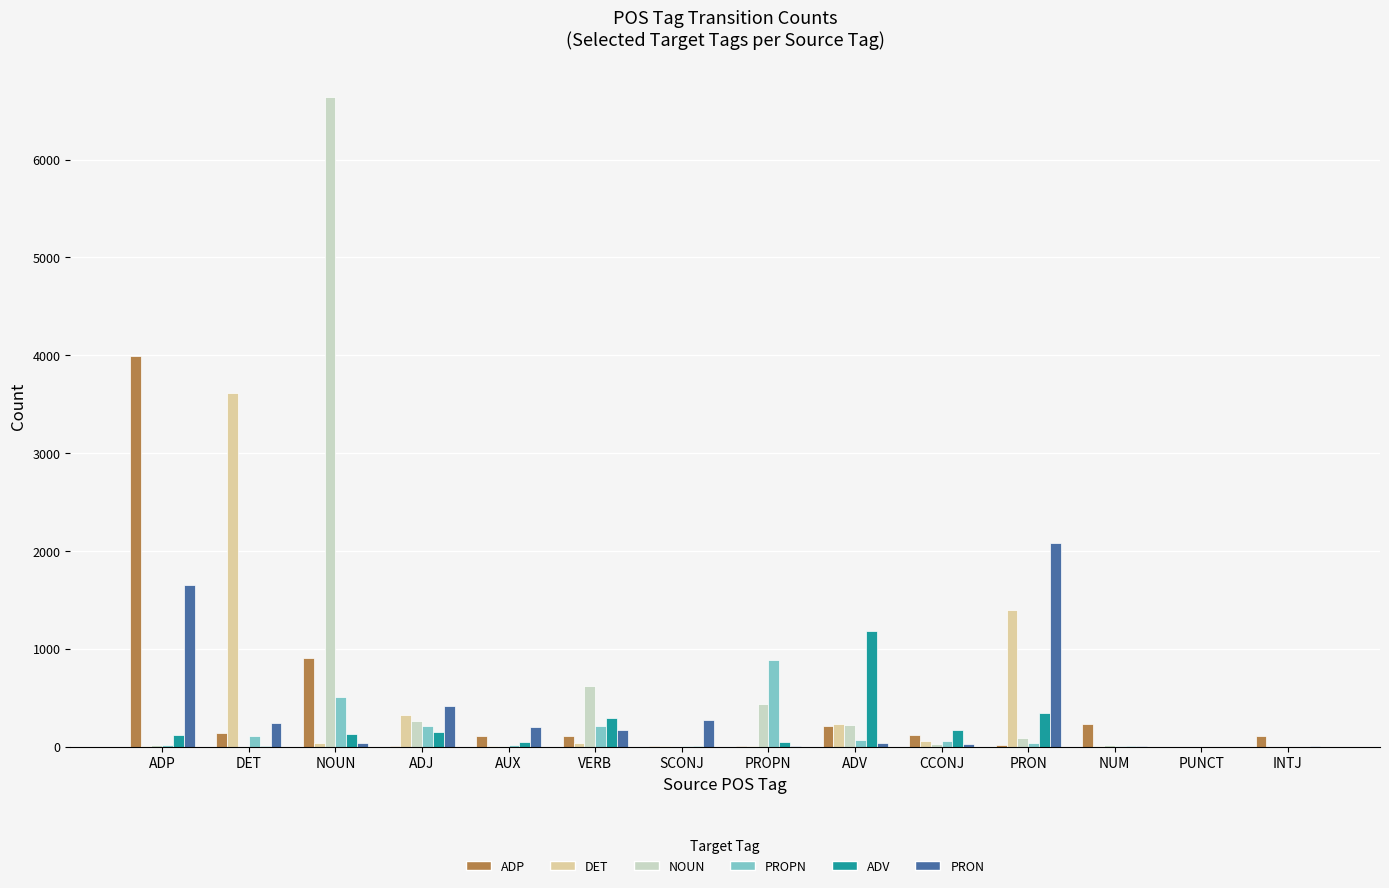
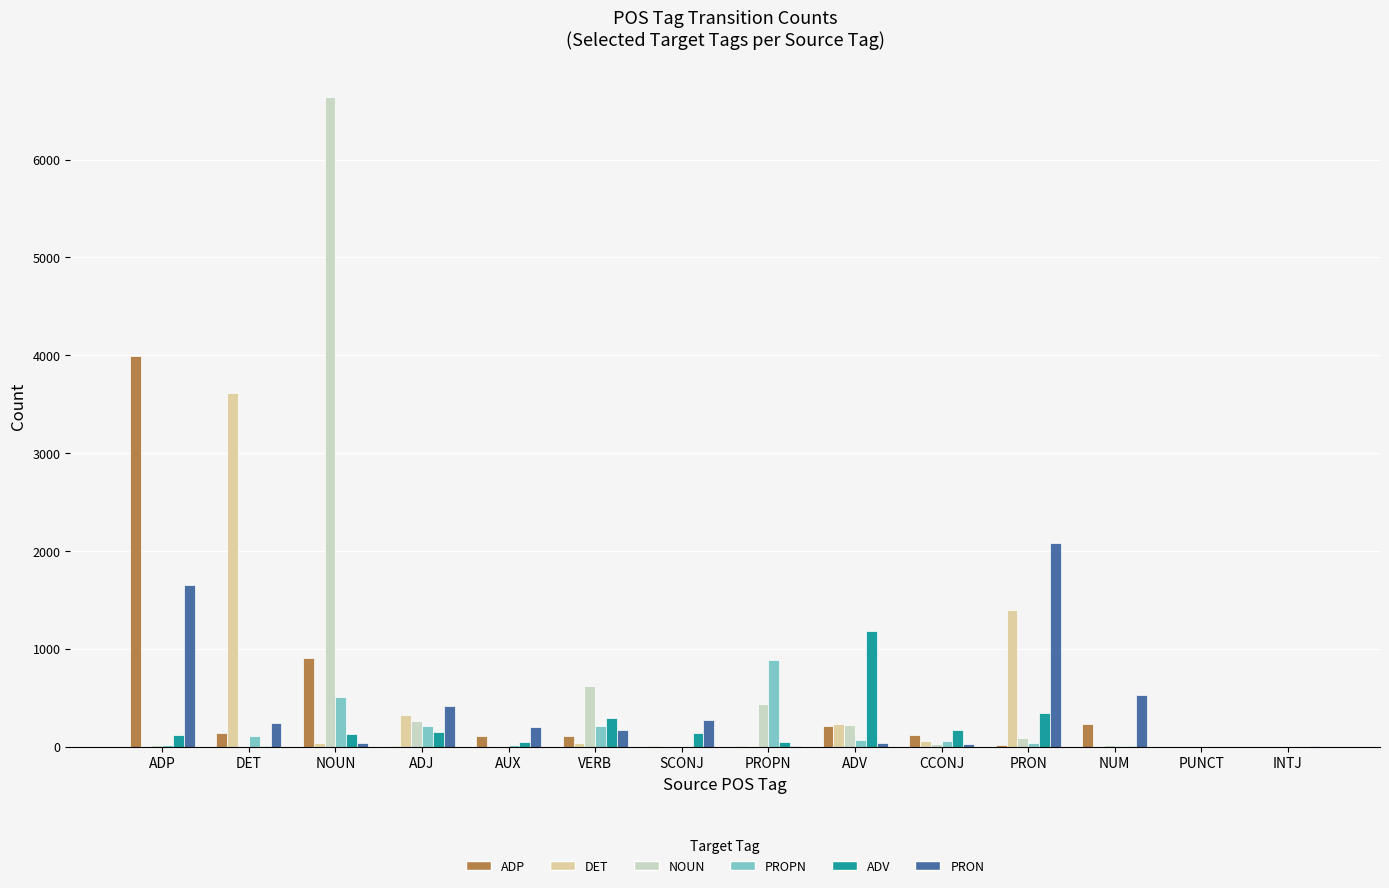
  {
    "ADP": {
      "ADP": 4000,
      "DET": 100,
      "NOUN": 900,
      "AUX": 100,
      "VERB": 100,
      "ADV": 200,
      "CCONJ": 100,
      "NUM": 200,
      "PUNCT": 0,
-     "INTJ": 100
+     "INTJ": 0
    },
    "PROPN": {
      "DET": 100,
      "NOUN": 500,
      "ADJ": 200,
      "VERB": 200,
      "PROPN": 900,
      "ADV": 100,
      "CCONJ": 100,
      "PRON": 0,
      "PUNCT": 0,
      "INTJ": 0
    },
    "ADV": {
      "ADP": 100,
      "NOUN": 100,
      "ADJ": 100,
      "AUX": 0,
      "VERB": 300,
-     "SCONJ": 0,
+     "SCONJ": 100,
      "PROPN": 0,
      "ADV": 1200,
      "CCONJ": 200,
      "PRON": 300,
      "PUNCT": 0,
      "INTJ": 0
    },
    "PRON": {
      "ADP": 1700,
      "DET": 200,
      "NOUN": 0,
      "ADJ": 400,
      "AUX": 200,
      "VERB": 200,
      "SCONJ": 300,
      "ADV": 0,
      "CCONJ": 0,
      "PRON": 2100,
-     "NUM": 0,
+     "NUM": 500,
      "PUNCT": 0
    }
  }
